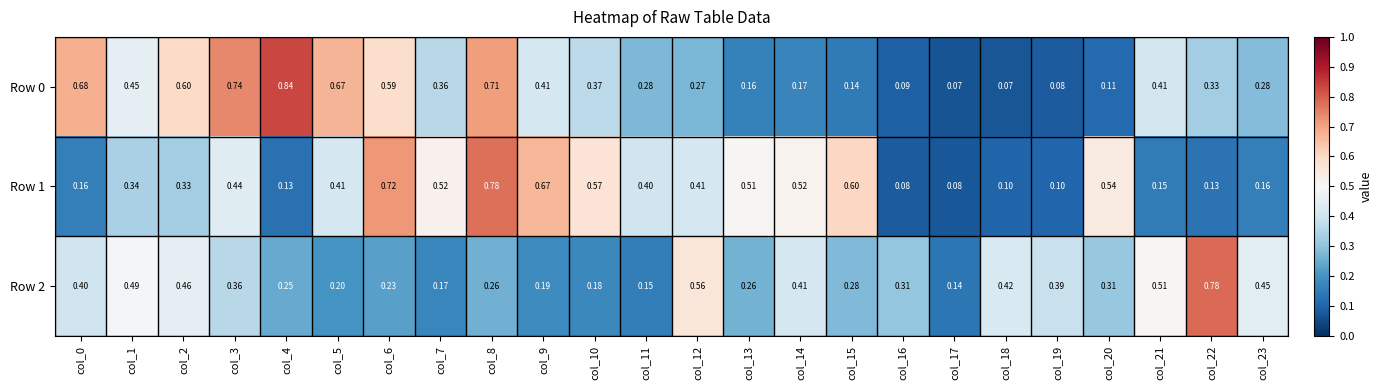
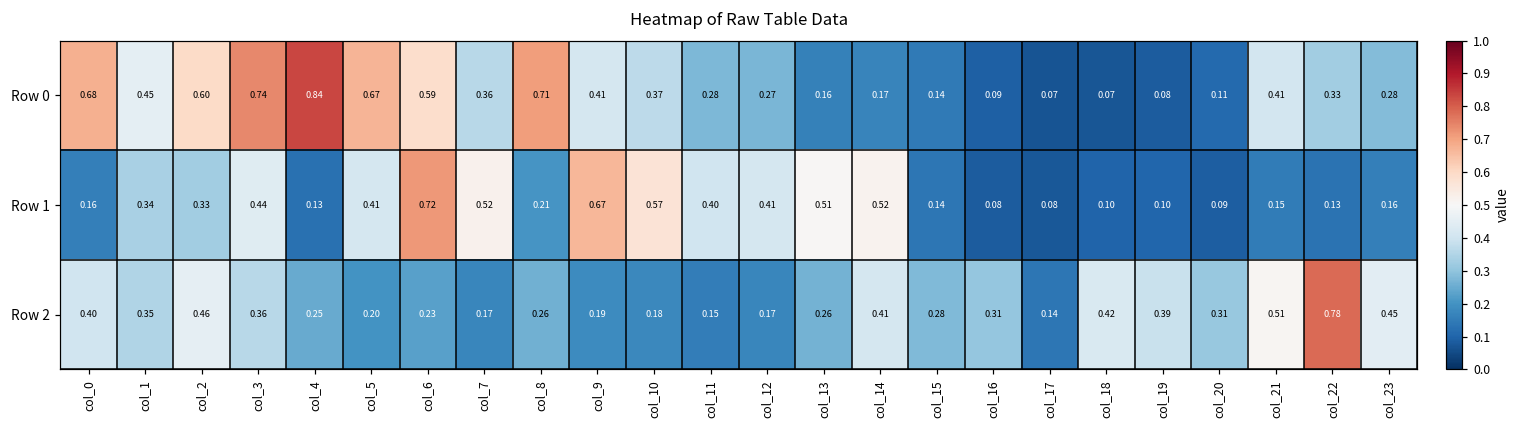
  {
    "Row 0": {
      "col_0": 0.68,
      "col_1": 0.45,
      "col_2": 0.60,
      "col_3": 0.74,
      "col_4": 0.84,
      "col_5": 0.67,
      "col_6": 0.59,
      "col_7": 0.36,
      "col_8": 0.71,
      "col_9": 0.41,
      "col_10": 0.37,
      "col_11": 0.28,
      "col_12": 0.27,
      "col_13": 0.16,
      "col_14": 0.17,
      "col_15": 0.14,
      "col_16": 0.09,
      "col_17": 0.07,
      "col_18": 0.07,
      "col_19": 0.08,
      "col_20": 0.11,
      "col_21": 0.41,
      "col_22": 0.33,
      "col_23": 0.28
    },
    "Row 1": {
      "col_0": 0.16,
      "col_1": 0.34,
      "col_2": 0.33,
      "col_3": 0.44,
      "col_4": 0.13,
      "col_5": 0.41,
      "col_6": 0.72,
      "col_7": 0.52,
-     "col_8": 0.78,
+     "col_8": 0.21,
      "col_9": 0.67,
      "col_10": 0.57,
      "col_11": 0.40,
      "col_12": 0.41,
      "col_13": 0.51,
      "col_14": 0.52,
-     "col_15": 0.60,
+     "col_15": 0.14,
      "col_16": 0.08,
      "col_17": 0.08,
      "col_18": 0.10,
      "col_19": 0.10,
-     "col_20": 0.54,
+     "col_20": 0.09,
      "col_21": 0.15,
      "col_22": 0.13,
      "col_23": 0.16
    },
    "Row 2": {
      "col_0": 0.40,
-     "col_1": 0.49,
+     "col_1": 0.35,
      "col_2": 0.46,
      "col_3": 0.36,
      "col_4": 0.25,
      "col_5": 0.20,
      "col_6": 0.23,
      "col_7": 0.17,
      "col_8": 0.26,
      "col_9": 0.19,
      "col_10": 0.18,
      "col_11": 0.15,
-     "col_12": 0.56,
+     "col_12": 0.17,
      "col_13": 0.26,
      "col_14": 0.41,
      "col_15": 0.28,
      "col_16": 0.31,
      "col_17": 0.14,
      "col_18": 0.42,
      "col_19": 0.39,
      "col_20": 0.31,
      "col_21": 0.51,
      "col_22": 0.78,
      "col_23": 0.45
    }
  }
